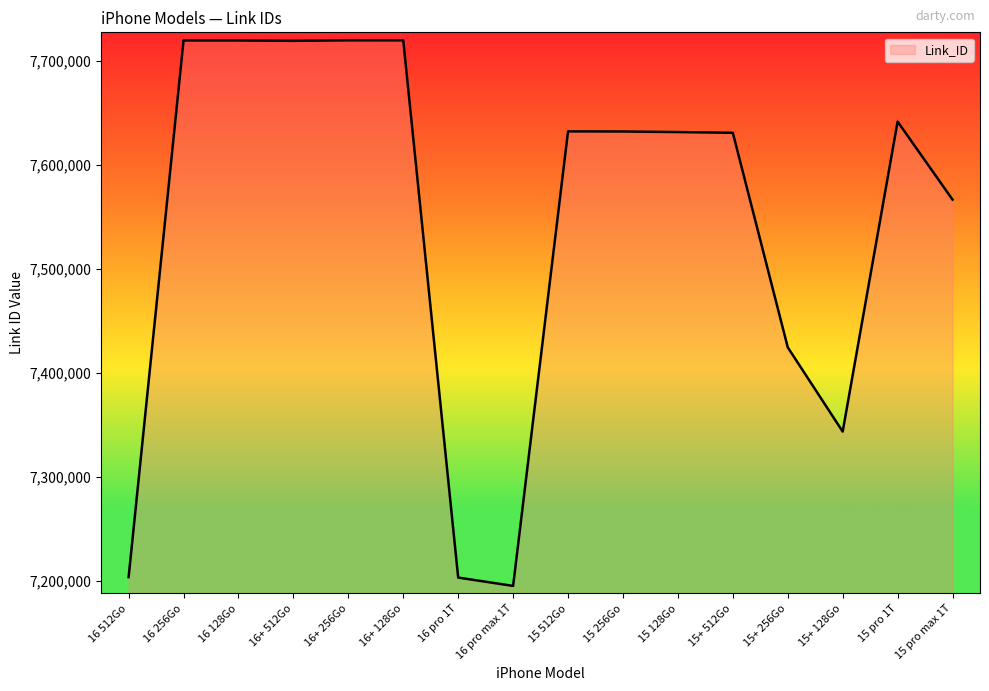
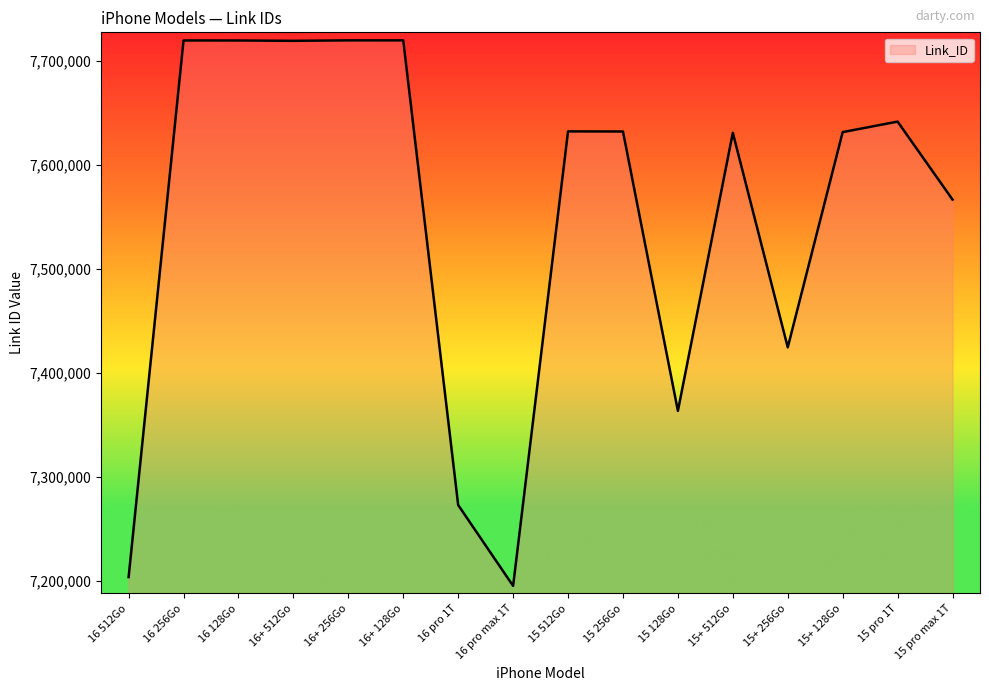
  {
    "16 512Go": "7,204,000",
    "16 256Go": "7,720,000",
    "16 128Go": "7,720,000",
    "16+ 512Go": "7,719,000",
    "16+ 256Go": "7,720,000",
    "16+ 128Go": "7,720,000",
-   "16 pro 1T": "7,203,000",
+   "16 pro 1T": "7,273,000",
    "16 pro max 1T": "7,195,000",
    "15 512Go": "7,632,000",
    "15 256Go": "7,632,000",
-   "15 128Go": "7,632,000",
+   "15 128Go": "7,364,000",
    "15+ 512Go": "7,631,000",
    "15+ 256Go": "7,425,000",
-   "15+ 128Go": "7,344,000",
+   "15+ 128Go": "7,632,000",
    "15 pro 1T": "7,642,000",
    "15 pro max 1T": "7,567,000"
  }
